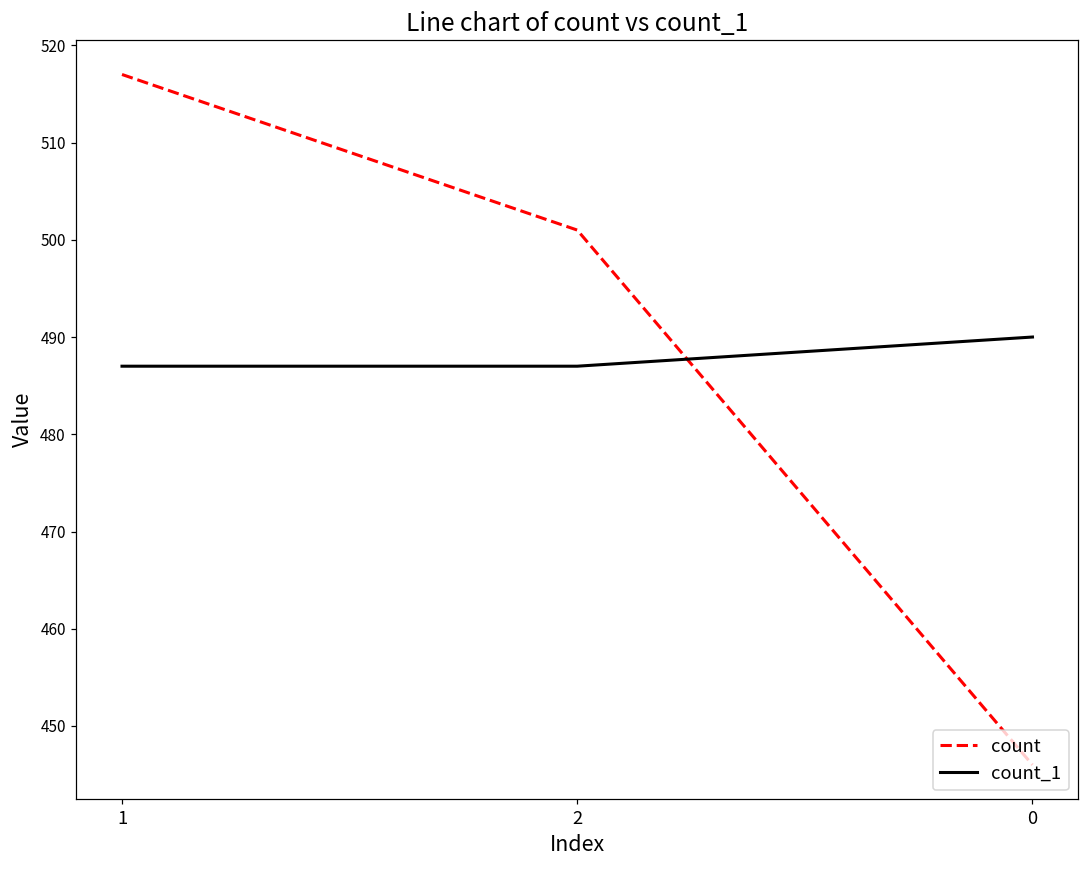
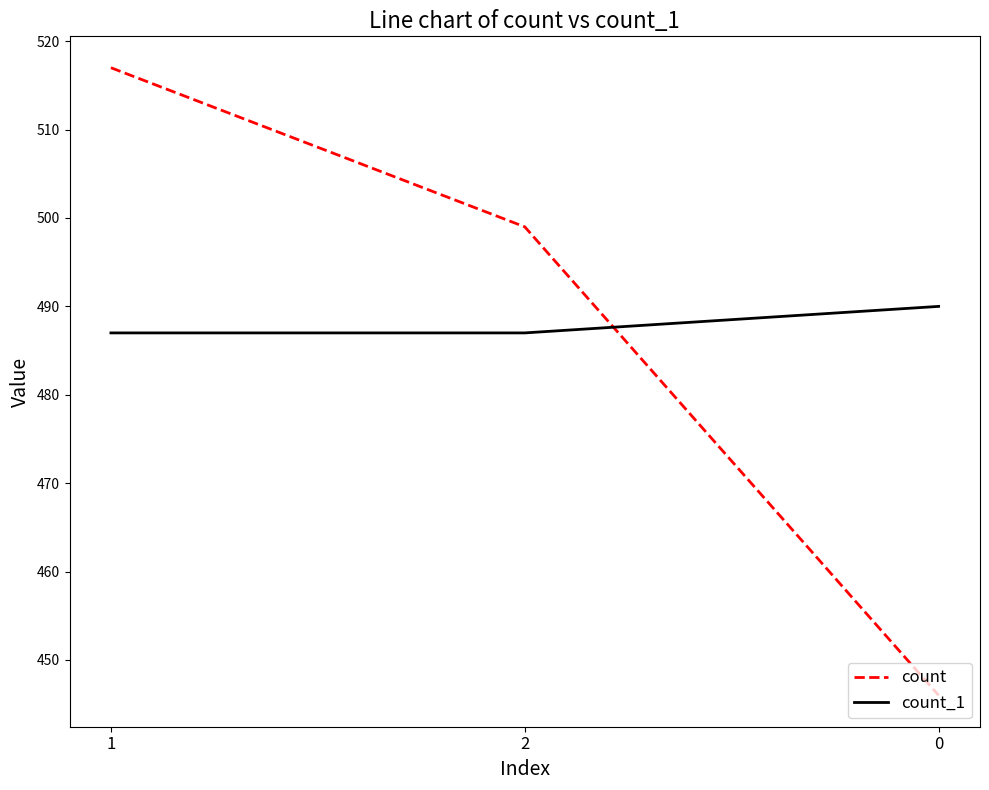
  {
    "count": {
      "1": 517,
-     "2": 501
+     "2": 499
    },
    "count_1": {
      "1": 487,
      "2": 487,
      "0": 490
    }
  }
